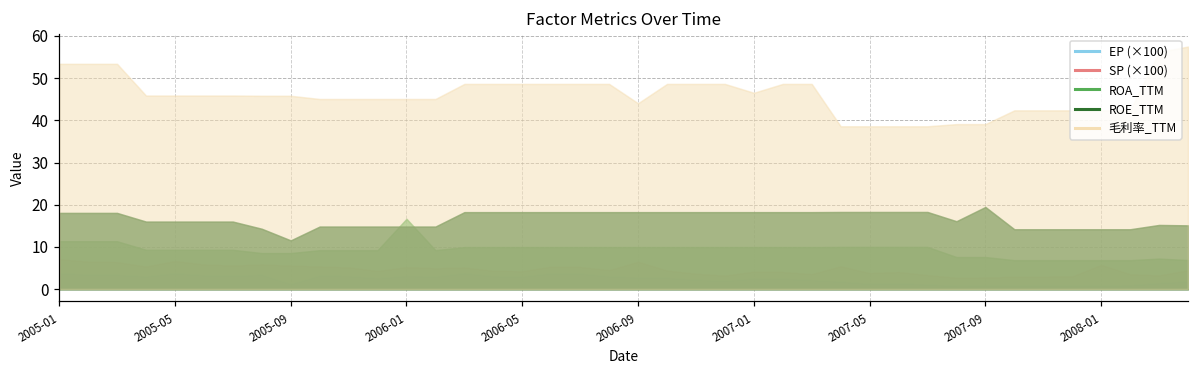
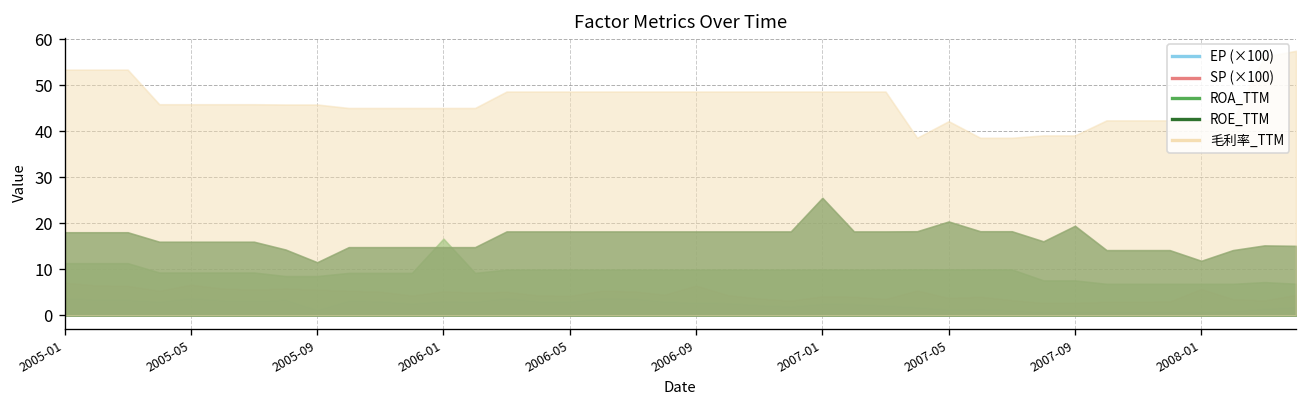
  {
    "EP (×100)": {
      "2005-01": 4,
      "2005-05": 4,
      "2005-09": 1,
      "2006-01": 3,
      "2006-05": 3,
      "2006-09": 3,
      "2007-01": 2,
      "2007-05": 1,
      "2007-09": 1,
      "2008-01": 1
    },
    "SP (×100)": {
      "2005-01": 7,
      "2005-05": 7,
      "2005-09": 6,
      "2006-01": 5,
      "2006-05": 4,
      "2006-09": 6,
      "2007-01": 4,
      "2007-05": 4,
      "2007-09": 3,
      "2008-01": 6
    },
    "ROA_TTM": {
      "2005-01": 11,
      "2005-05": 9,
      "2005-09": 9,
      "2006-01": 17,
      "2006-05": 10,
      "2006-09": 10,
      "2007-01": 10,
      "2007-05": 10,
      "2007-09": 8,
      "2008-01": 7
    },
    "ROE_TTM": {
      "2005-01": 18,
      "2005-05": 16,
      "2005-09": 12,
      "2006-01": 15,
      "2006-05": 18,
      "2006-09": 18,
-     "2007-01": 18,
-     "2007-05": 18,
+     "2007-01": 26,
+     "2007-05": 20,
      "2007-09": 19,
-     "2008-01": 14
+     "2008-01": 12
    },
    "毛利率_TTM": {
      "2005-01": 53,
      "2005-05": 46,
      "2005-09": 46,
      "2006-01": 45,
      "2006-05": 49,
-     "2006-09": 44,
-     "2007-01": 47,
-     "2007-05": 39,
+     "2006-09": 49,
+     "2007-01": 49,
+     "2007-05": 42,
      "2007-09": 39
    }
  }
